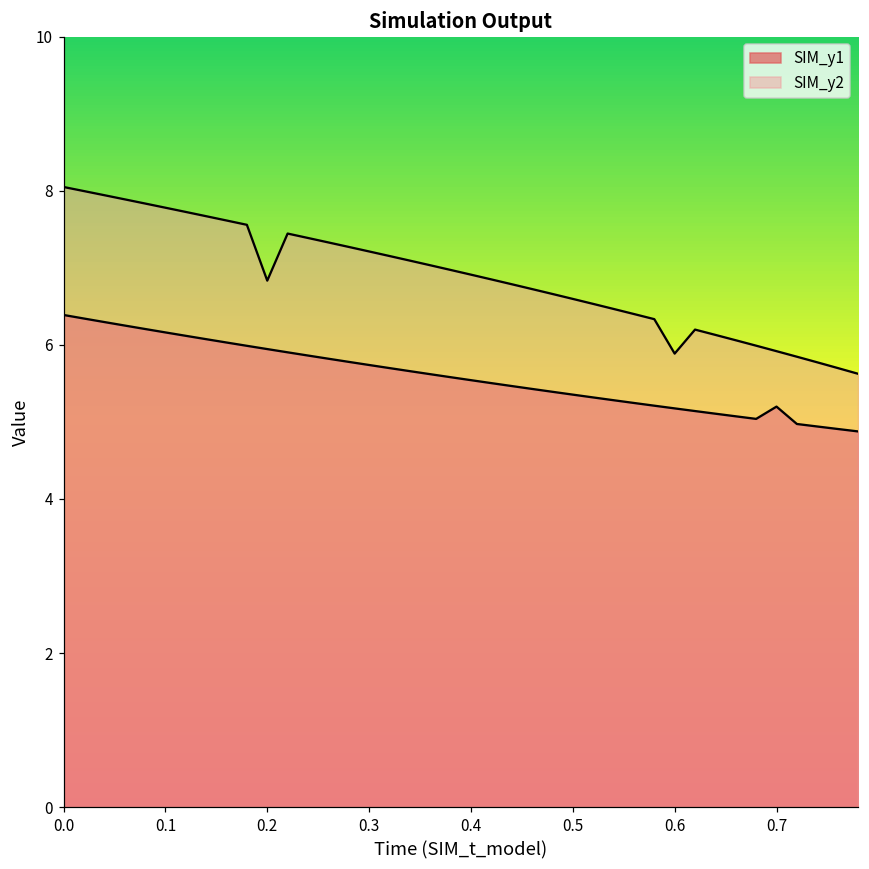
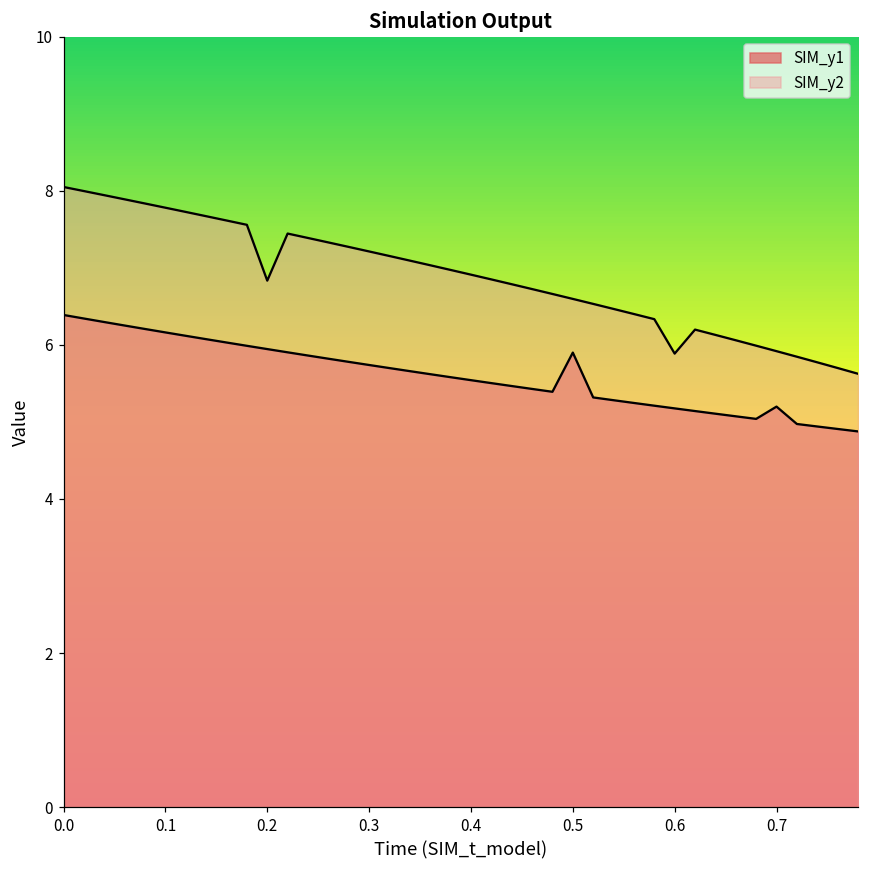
  {
    "SIM_y1": {
      "0.0": 6.4,
      "0.1": 6.2,
      "0.2": 5.9,
      "0.3": 5.7,
      "0.4": 5.5,
-     "0.5": 5.4,
+     "0.5": 5.9,
      "0.6": 5.2,
      "0.7": 5.2
    },
    "SIM_y2": {
      "0.0": 8.0,
      "0.1": 7.8,
      "0.2": 6.8,
      "0.3": 7.2,
      "0.4": 6.9,
      "0.5": 6.6,
      "0.6": 5.9,
      "0.7": 5.9
    }
  }
